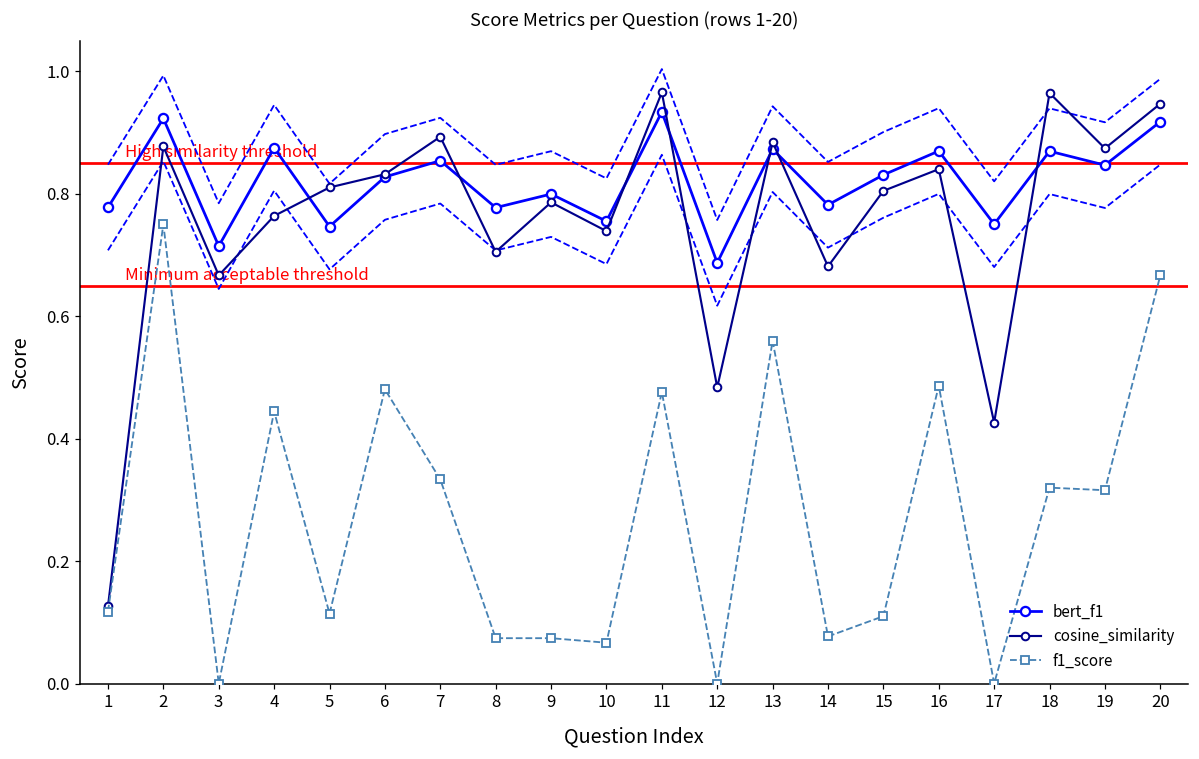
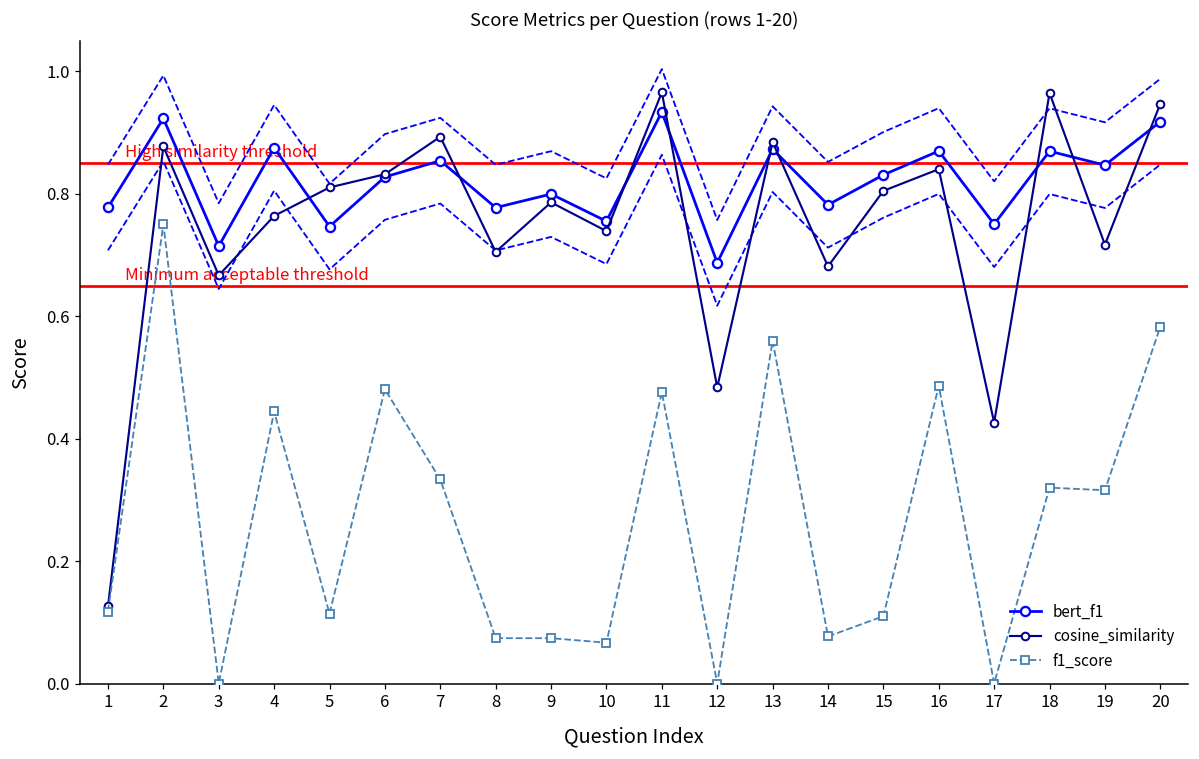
  {
    "cosine_similarity": {
      "1": 0.13,
      "2": 0.88,
      "3": 0.67,
      "4": 0.76,
      "5": 0.81,
      "7": 0.89,
      "9": 0.79,
      "10": 0.74,
      "11": 0.97,
      "12": 0.48,
      "13": 0.88,
      "14": 0.68,
      "15": 0.80,
      "16": 0.84,
      "17": 0.43,
      "18": 0.96,
-     "19": 0.87,
+     "19": 0.72,
      "20": 0.95
    },
    "f1_score": {
      "1": 0.12,
      "2": 0.75,
      "3": 0.00,
      "4": 0.44,
      "5": 0.11,
      "6": 0.48,
      "7": 0.33,
      "8": 0.07,
      "9": 0.07,
      "10": 0.07,
      "11": 0.48,
      "12": 0.00,
      "13": 0.56,
      "14": 0.08,
      "15": 0.11,
      "16": 0.49,
      "17": 0.00,
      "18": 0.32,
      "19": 0.32,
-     "20": 0.67
+     "20": 0.58
    }
  }
